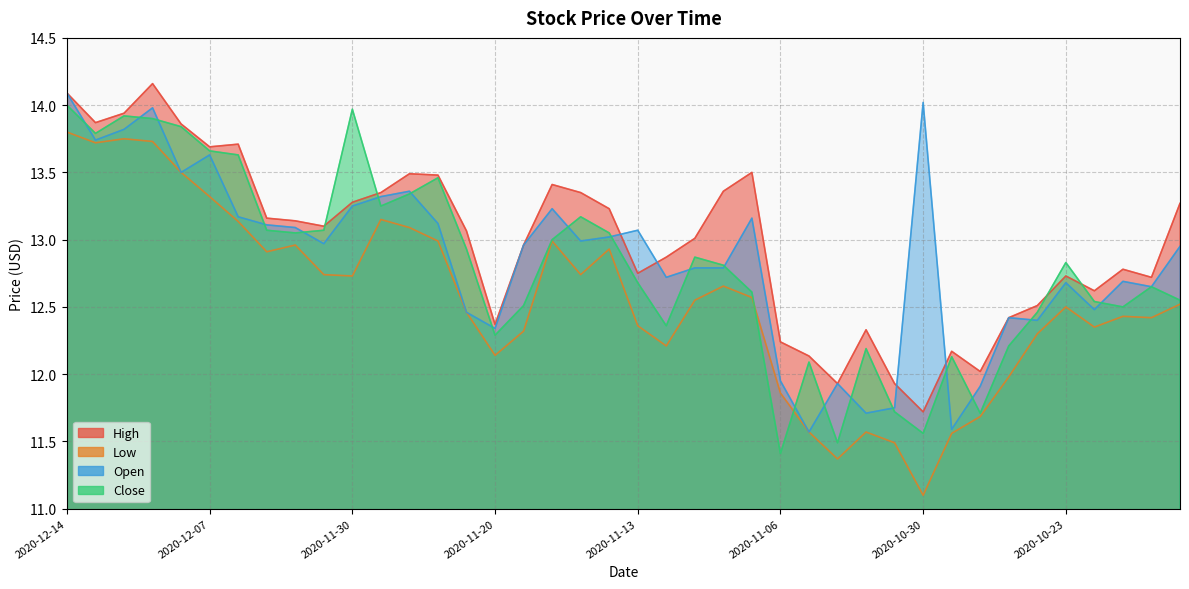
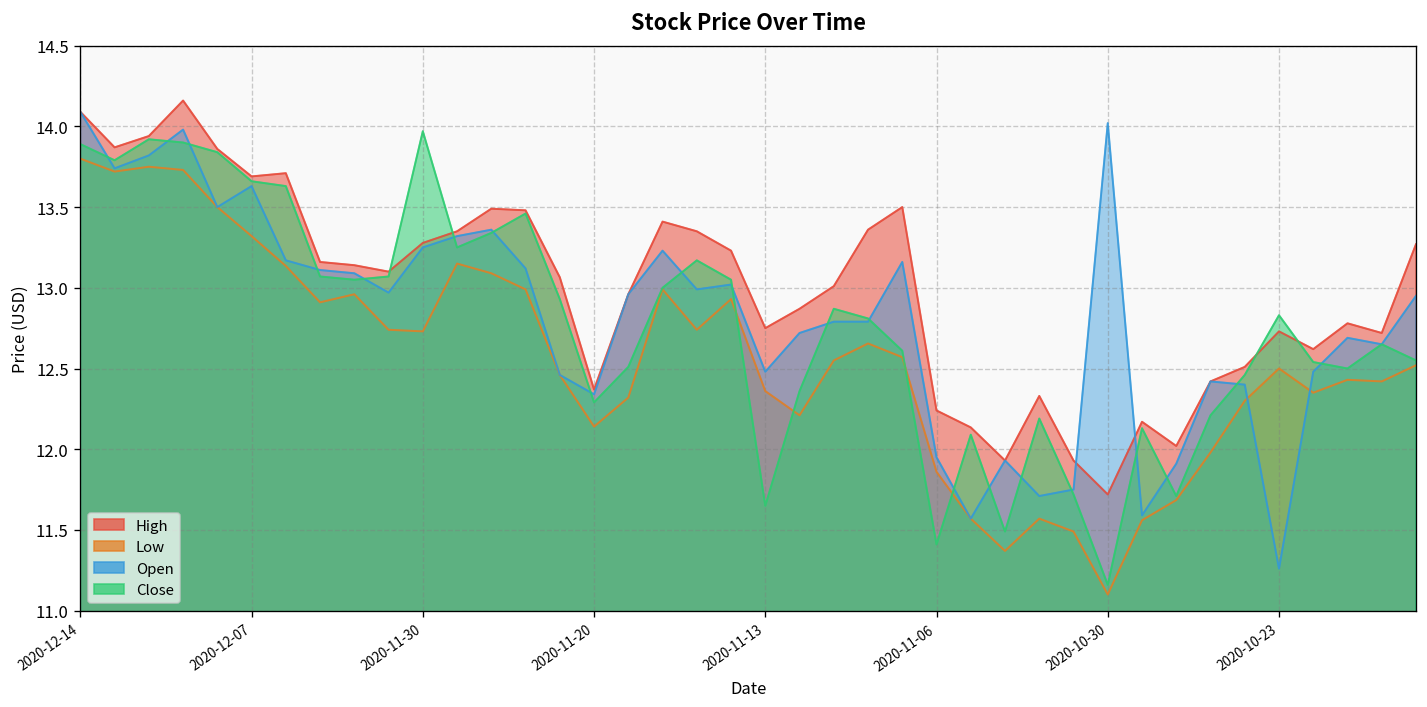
  {
    "Open": {
      "2020-12-07": 13.63,
      "2020-11-30": 13.25,
      "2020-11-20": 12.34,
-     "2020-11-13": 13.07,
+     "2020-11-13": 12.48,
      "2020-11-06": 11.95,
      "2020-10-30": 14.02,
-     "2020-10-23": 12.68
+     "2020-10-23": 11.26
    },
    "Close": {
-     "2020-12-14": 14.00,
+     "2020-12-14": 13.89,
      "2020-12-07": 13.66,
      "2020-11-30": 13.97,
      "2020-11-20": 12.29,
-     "2020-11-13": 12.68,
+     "2020-11-13": 11.65,
      "2020-11-06": 11.41,
-     "2020-10-30": 11.56,
+     "2020-10-30": 11.16,
      "2020-10-23": 12.83
    }
  }
